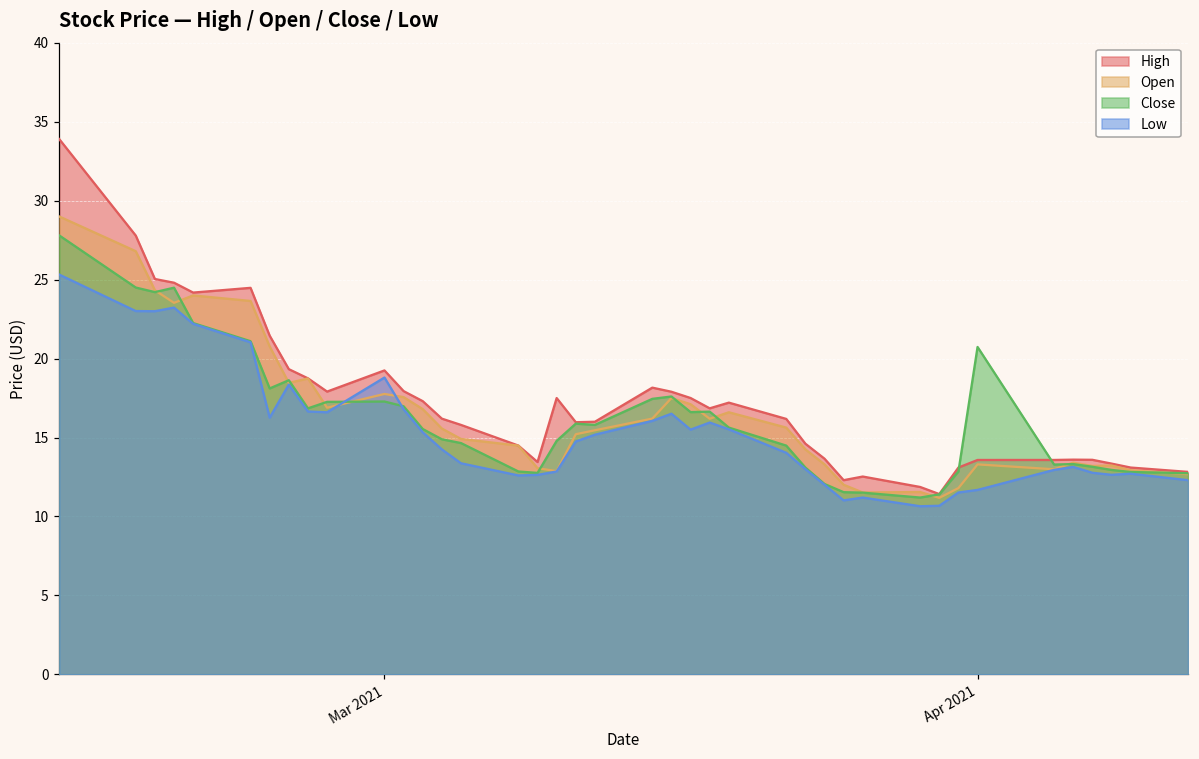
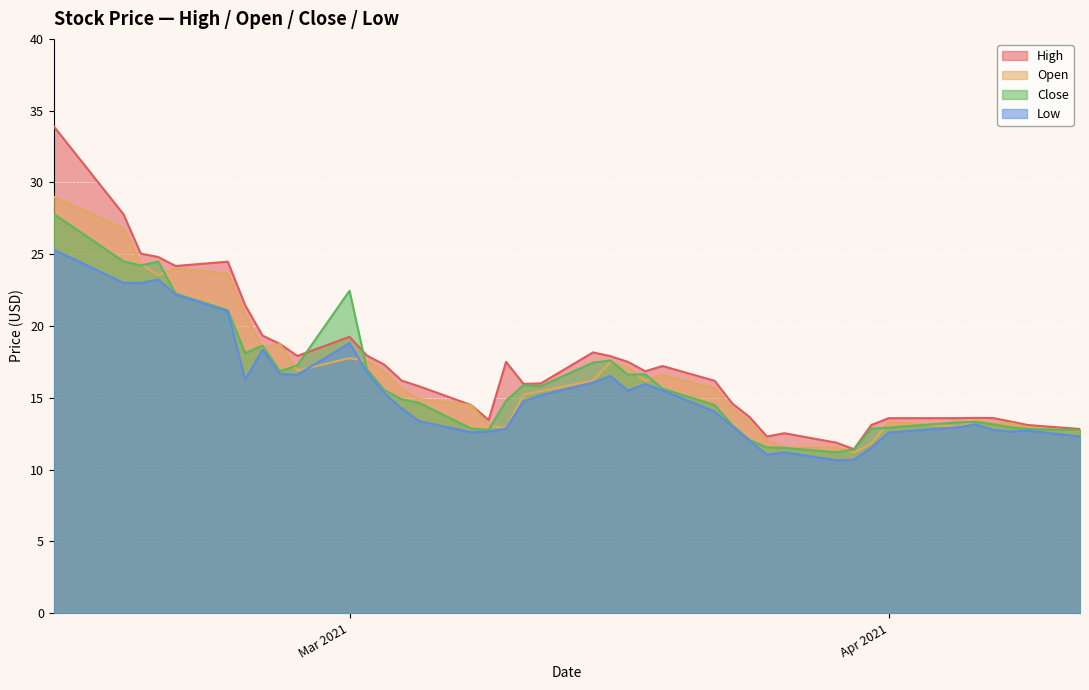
  {
    "High": {
      "Mar 2021": 19.3,
      "Apr 2021": 13.6
    },
    "Open": {
      "Mar 2021": 17.8,
      "Apr 2021": 13.3
    },
    "Close": {
-     "Mar 2021": 17.3,
-     "Apr 2021": 20.7
+     "Mar 2021": 22.5,
+     "Apr 2021": 12.9
    },
    "Low": {
      "Mar 2021": 18.8,
-     "Apr 2021": 11.7
+     "Apr 2021": 12.6
    }
  }
